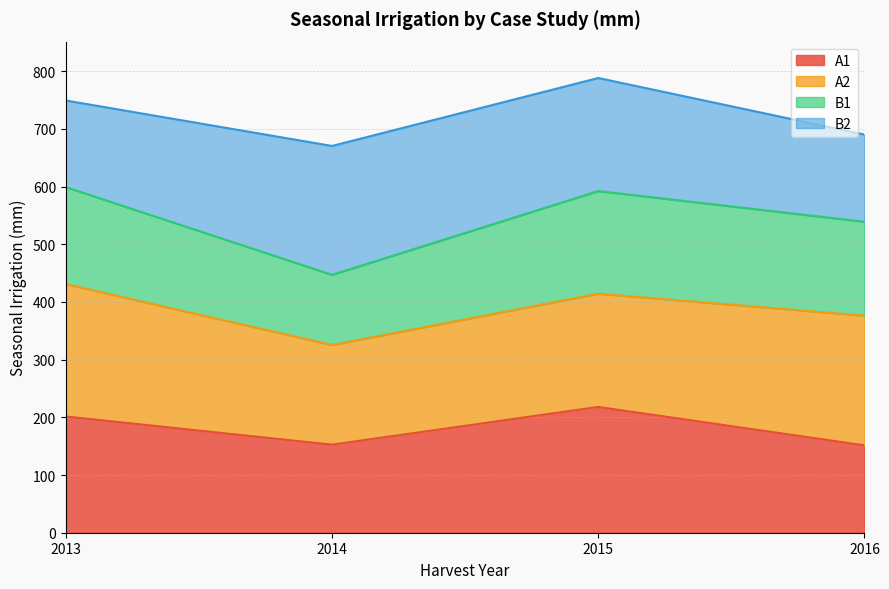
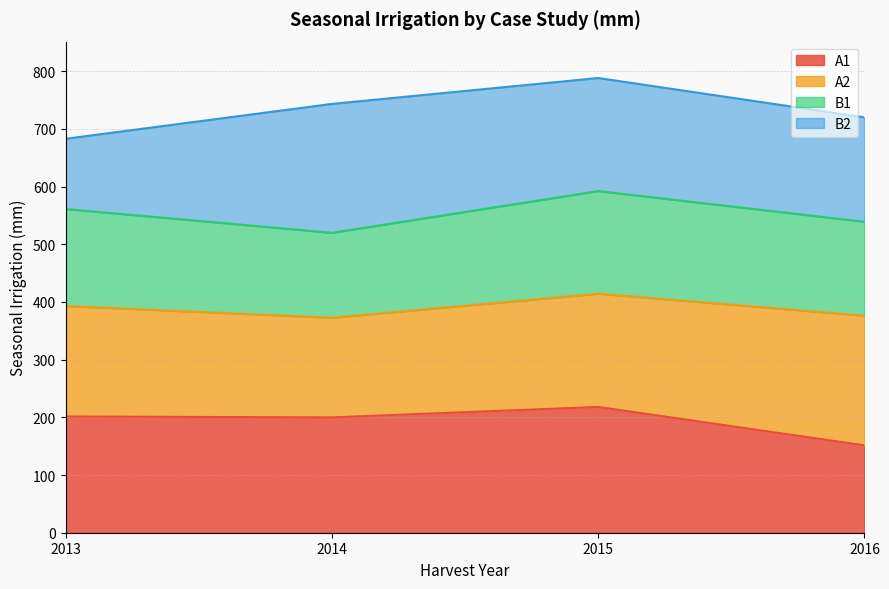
  {
    "A1": {
      "2013": 200,
-     "2014": 150,
+     "2014": 200,
      "2015": 220,
      "2016": 150
    },
    "A2": {
-     "2013": 230,
+     "2013": 190,
      "2014": 170,
      "2015": 200,
      "2016": 220
    },
    "B1": {
      "2013": 170,
-     "2014": 120,
+     "2014": 150,
      "2015": 180,
      "2016": 160
    },
    "B2": {
-     "2013": 150,
+     "2013": 120,
      "2014": 220,
      "2015": 200,
-     "2016": 150
+     "2016": 180
    }
  }
